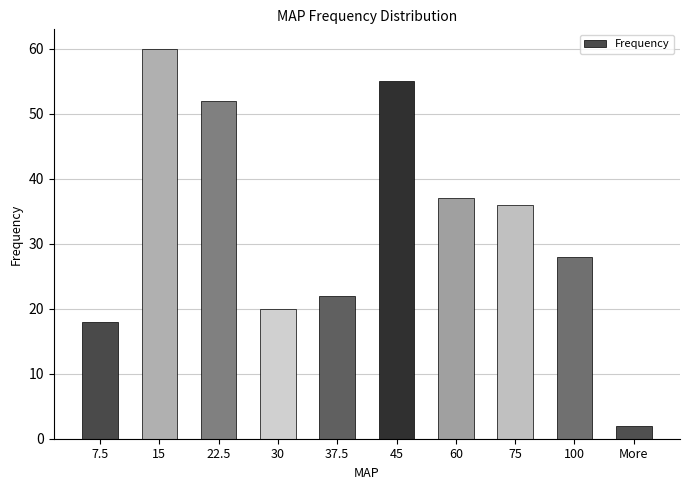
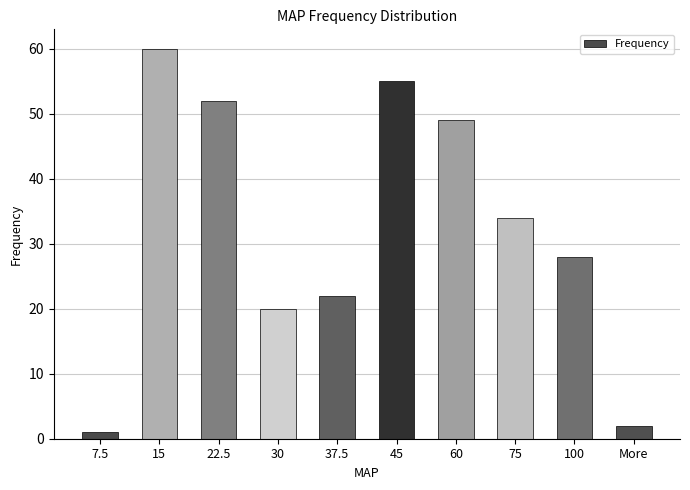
  {
-   "7.5": 18,
+   "7.5": 1,
    "15": 60,
    "22.5": 52,
    "30": 20,
    "37.5": 22,
    "45": 55,
-   "60": 37,
-   "75": 36,
+   "60": 49,
+   "75": 34,
    "100": 28,
    "More": 2
  }
